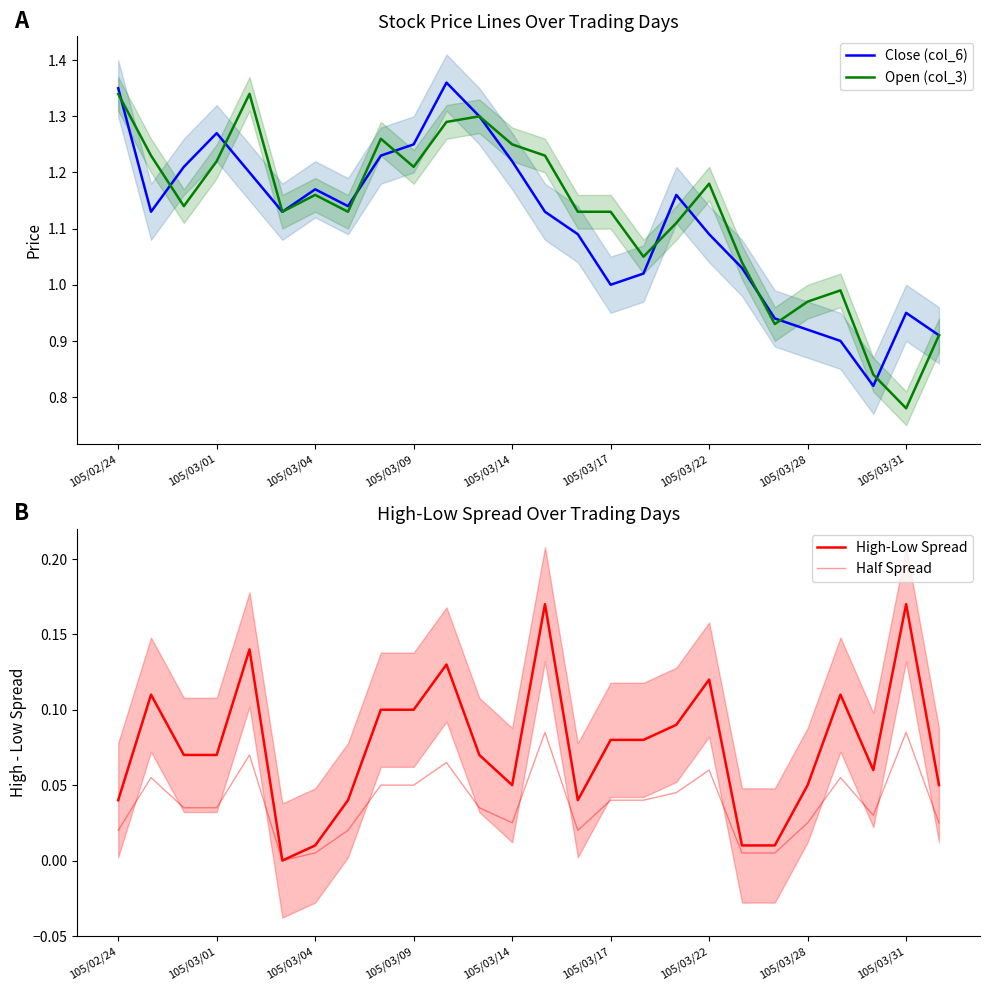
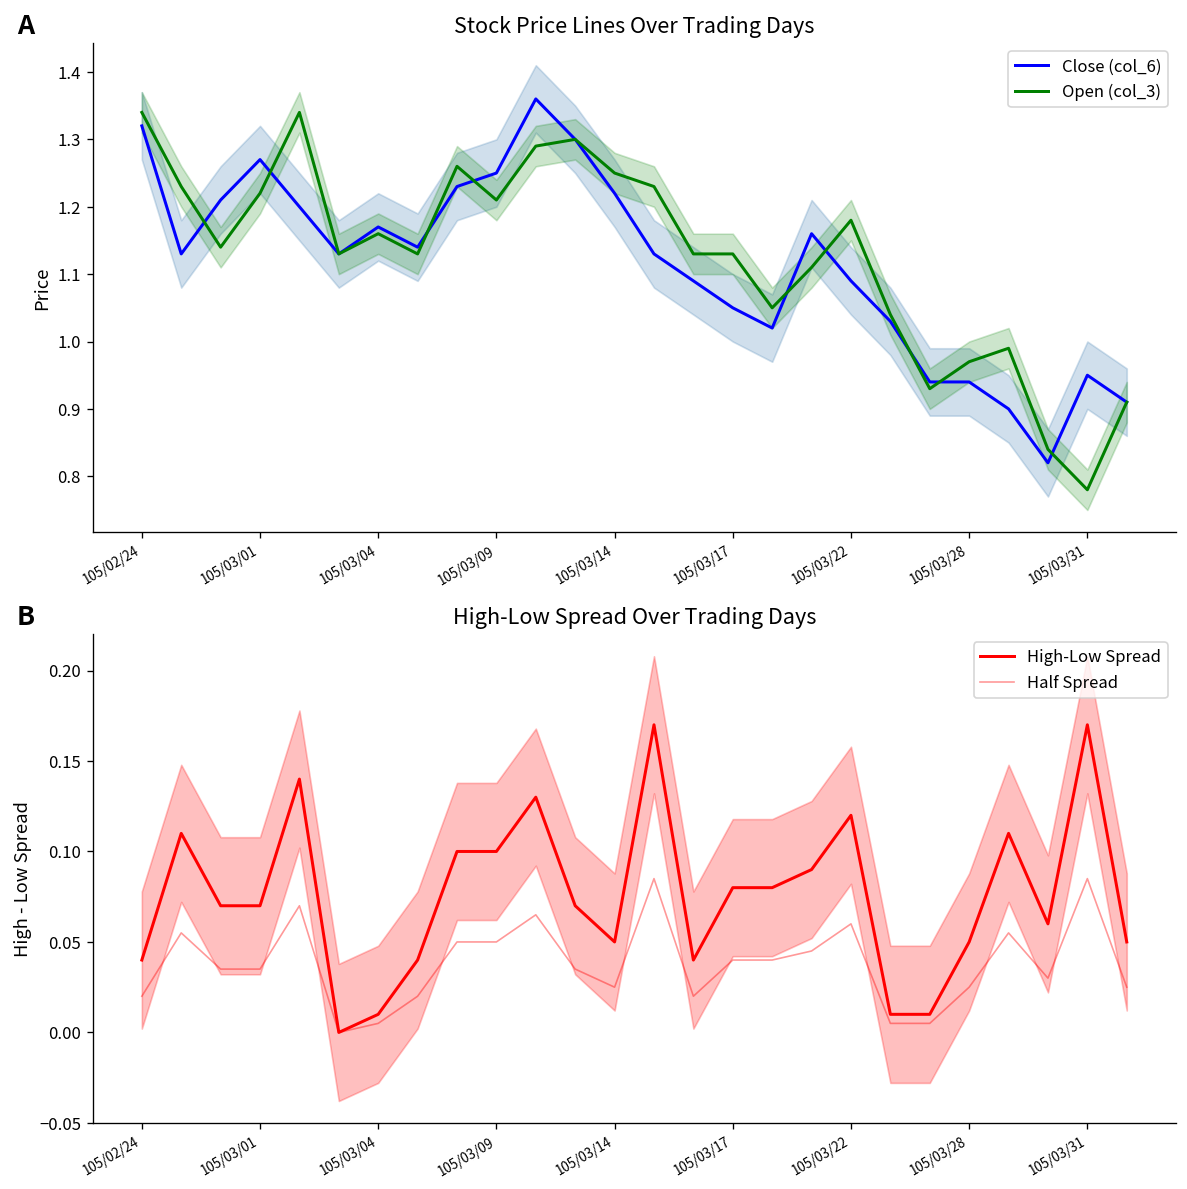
  {
    "Stock Price Lines Over Trading Days": {
      "Close (col_6)": {
-       "105/02/24": 1.35,
+       "105/02/24": 1.32,
        "105/03/01": 1.27,
        "105/03/04": 1.17,
        "105/03/09": 1.25,
        "105/03/14": 1.22,
-       "105/03/17": 1.00,
+       "105/03/17": 1.05,
        "105/03/22": 1.09,
-       "105/03/28": 0.92,
+       "105/03/28": 0.94,
        "105/03/31": 0.95
      }
    }
  }
